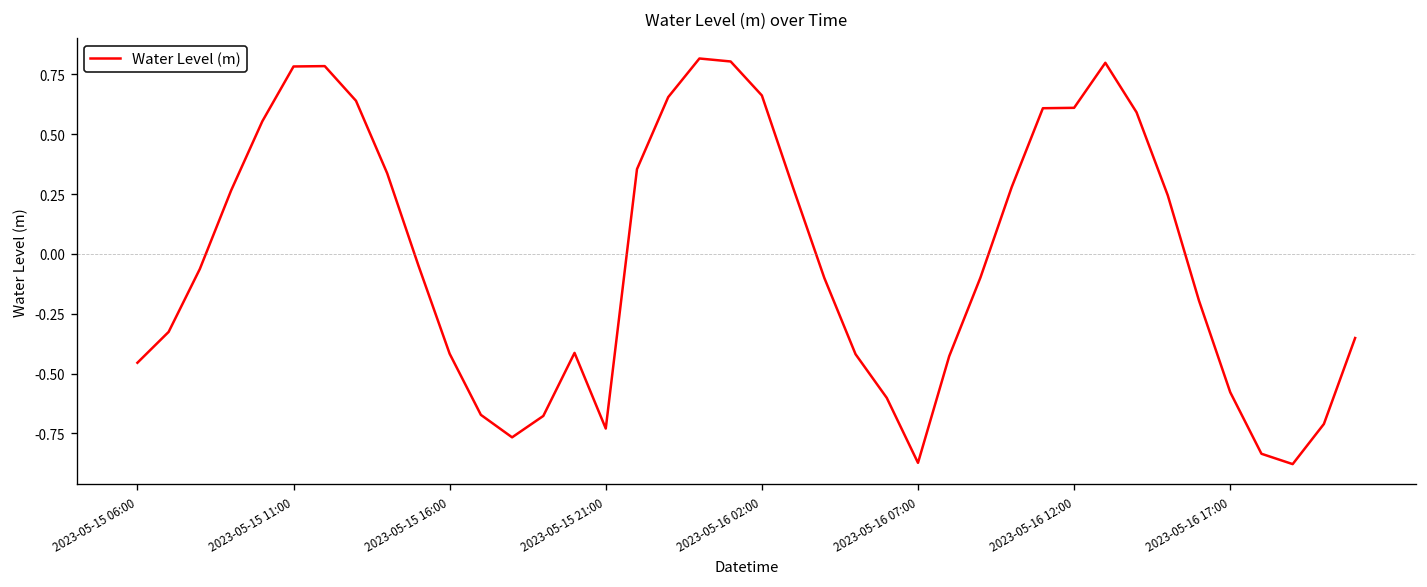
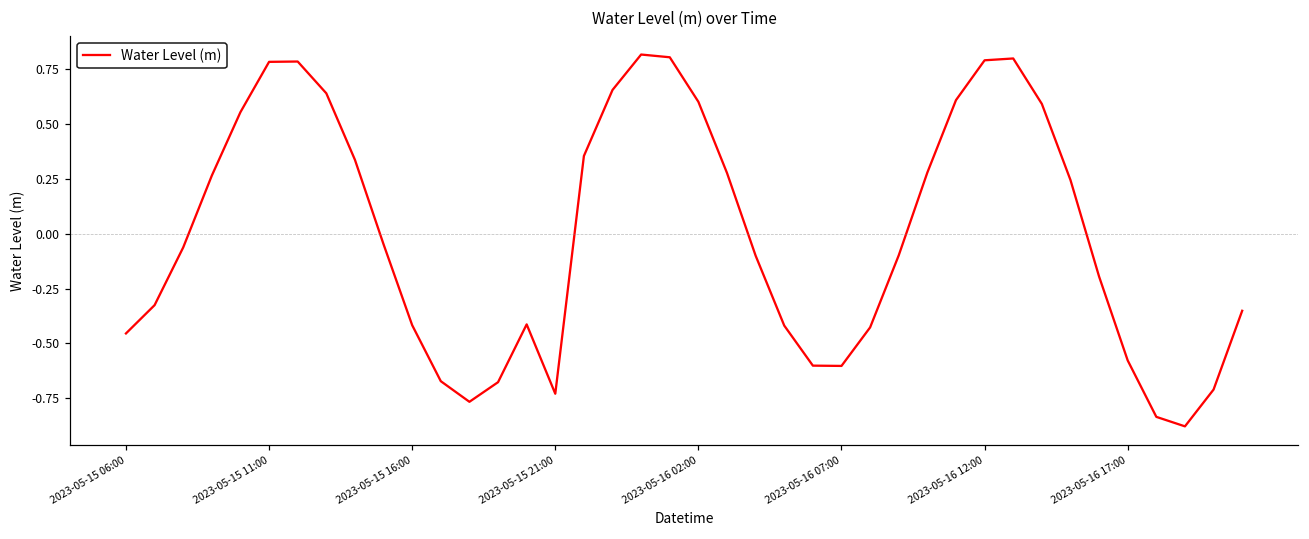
  {
    "2023-05-15 06:00": -0.45,
    "2023-05-15 11:00": 0.78,
    "2023-05-15 16:00": -0.42,
    "2023-05-15 21:00": -0.73,
-   "2023-05-16 02:00": 0.66,
-   "2023-05-16 07:00": -0.87,
-   "2023-05-16 12:00": 0.61,
+   "2023-05-16 02:00": 0.60,
+   "2023-05-16 07:00": -0.60,
+   "2023-05-16 12:00": 0.79,
    "2023-05-16 17:00": -0.58
  }
